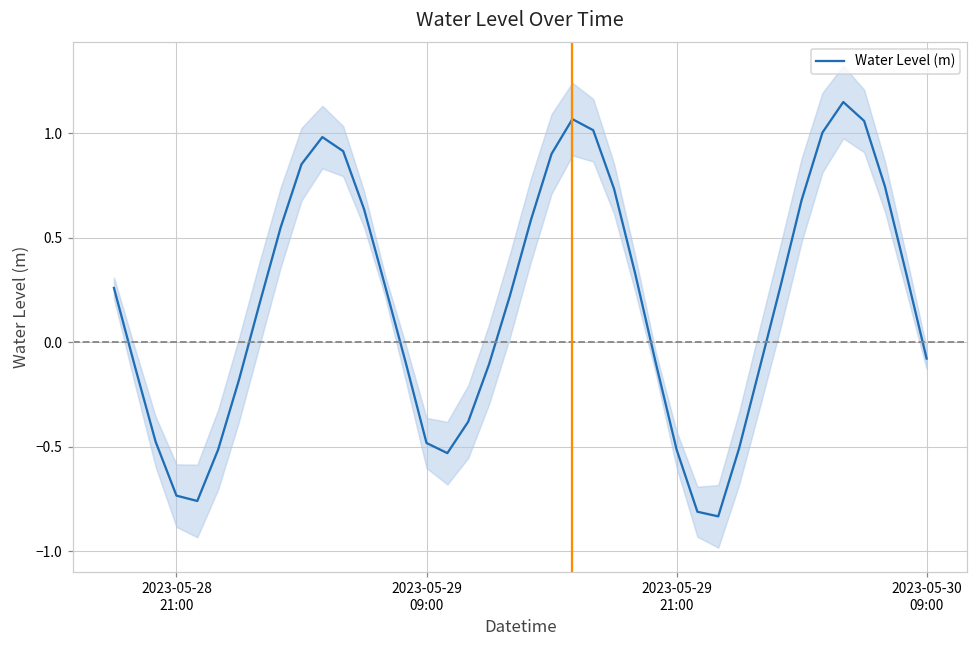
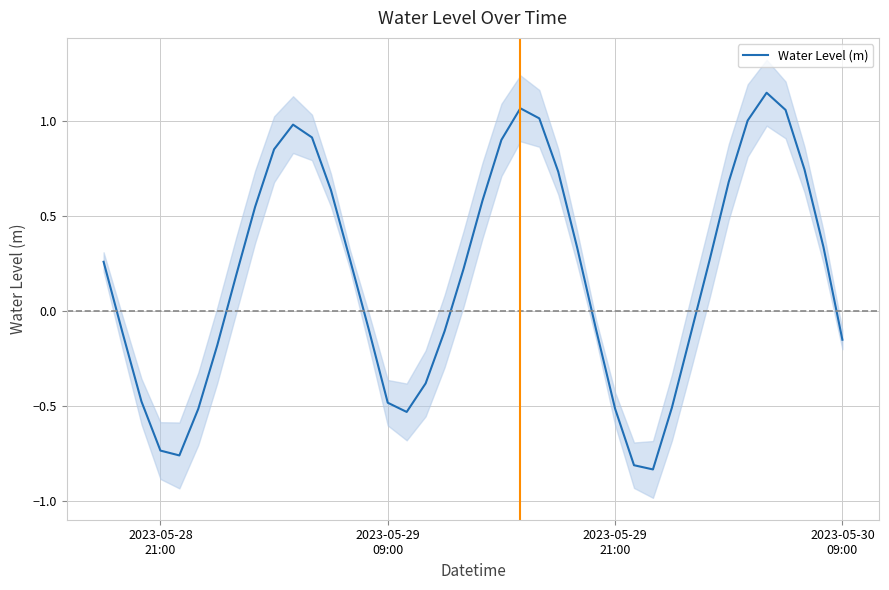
  {
    "Water Level (m)": {
      "2023-05-28 21:00": -0.73,
      "2023-05-29 09:00": -0.48,
      "2023-05-29 21:00": -0.51,
-     "2023-05-30 09:00": -0.08
+     "2023-05-30 09:00": -0.15
    }
  }
